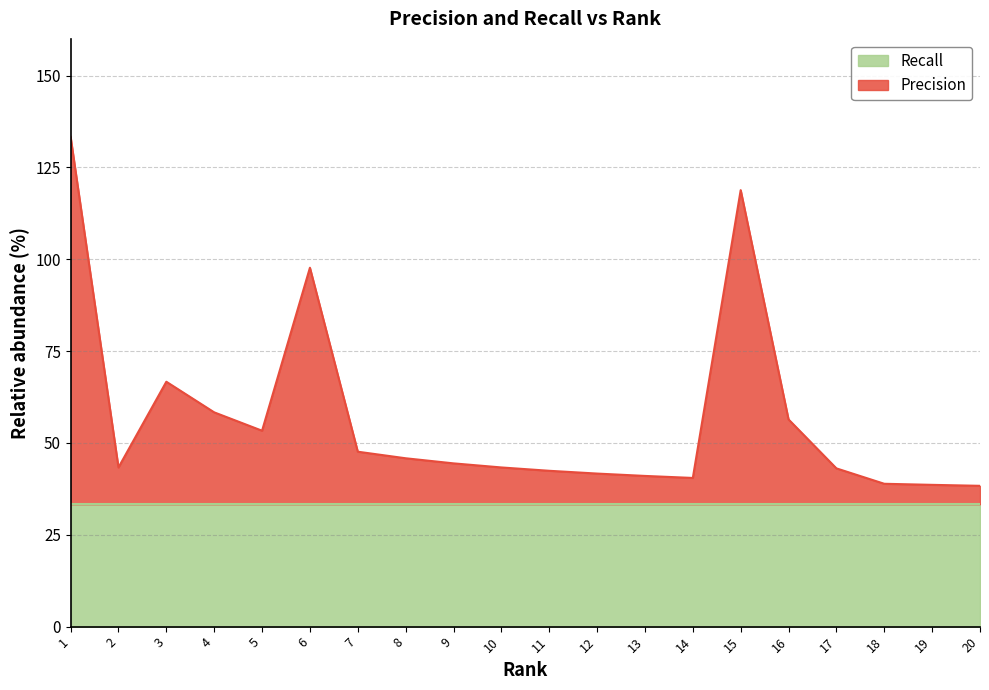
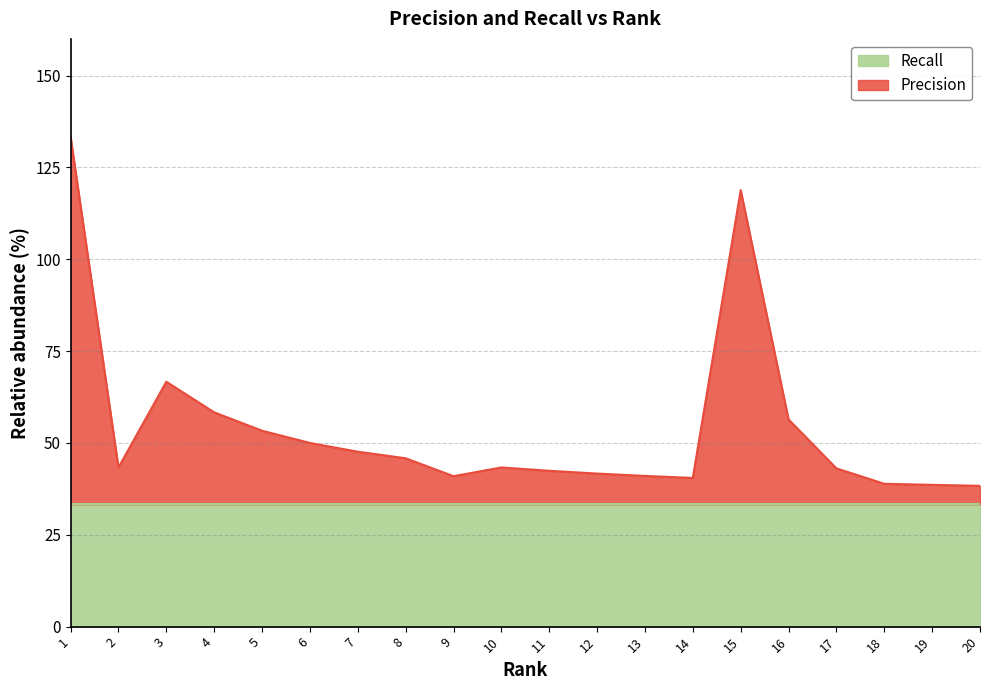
  {
    "Recall": {
      "1": 33,
      "2": 33,
      "3": 33,
      "4": 33,
      "5": 33,
      "6": 33,
      "7": 33,
      "8": 33,
      "9": 33,
      "10": 33,
      "11": 33,
      "12": 33,
      "13": 33,
      "14": 33,
      "15": 33,
      "16": 33,
      "17": 33,
      "18": 33,
      "19": 33,
      "20": 33
    },
    "Precision": {
      "1": 133,
      "2": 43,
      "3": 67,
      "4": 58,
      "5": 53,
-     "6": 98,
+     "6": 50,
      "7": 48,
      "8": 46,
-     "9": 44,
+     "9": 41,
      "10": 43,
      "11": 42,
      "12": 42,
      "13": 41,
      "14": 40,
      "15": 119,
      "16": 56,
      "17": 43,
      "18": 39,
      "19": 39,
      "20": 38
    }
  }
